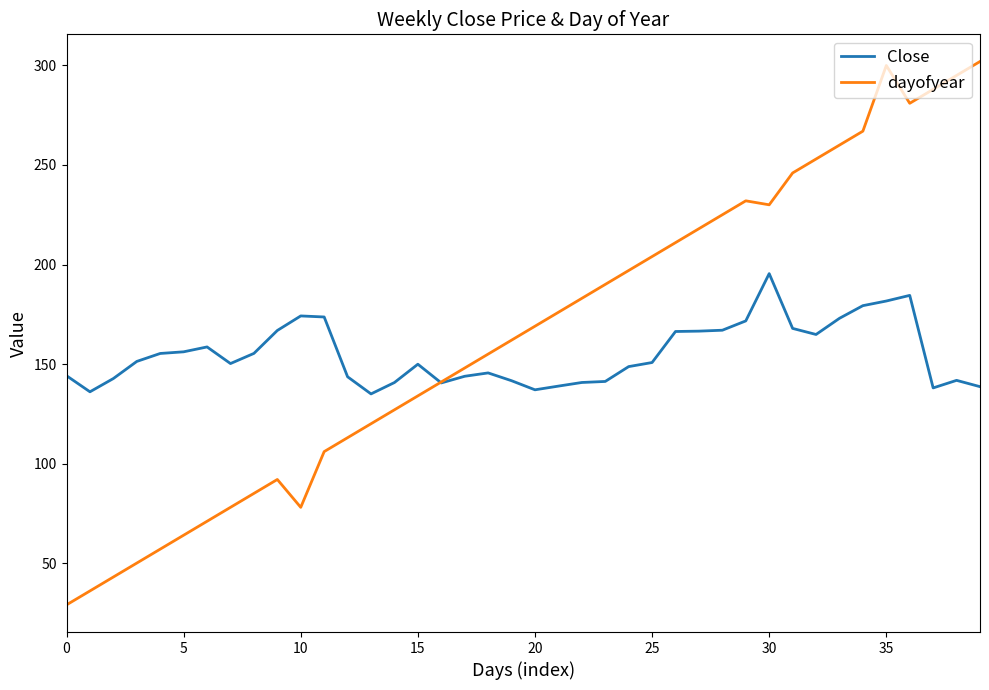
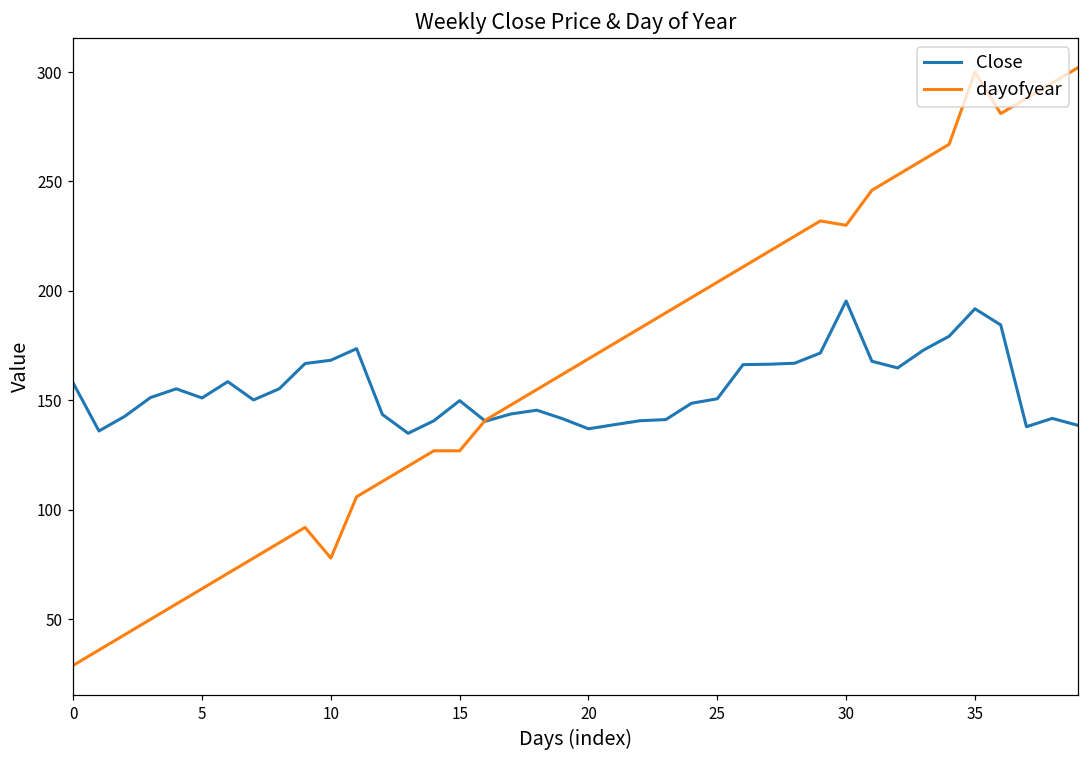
  {
    "Close": {
-     "0": 144,
-     "5": 156,
-     "10": 174,
+     "0": 158,
+     "5": 151,
+     "10": 168,
      "15": 150,
      "20": 137,
      "25": 151,
      "30": 195,
-     "35": 182
+     "35": 192
    },
    "dayofyear": {
      "0": 29,
      "5": 64,
      "10": 78,
-     "15": 134,
+     "15": 127,
      "20": 169,
      "25": 204,
      "30": 230
    }
  }
